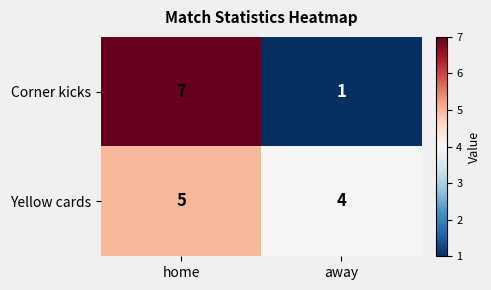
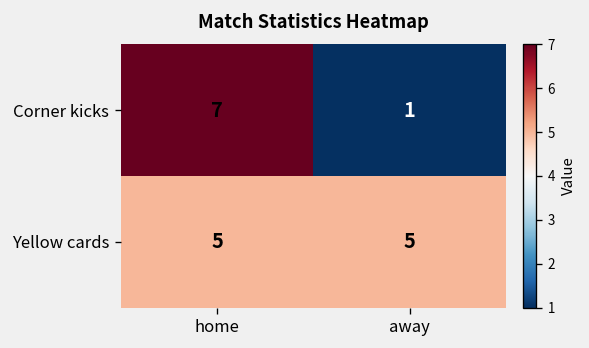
  {
    "Corner kicks": {
      "home": 7,
      "away": 1
    },
    "Yellow cards": {
      "home": 5,
-     "away": 4
+     "away": 5
    }
  }
